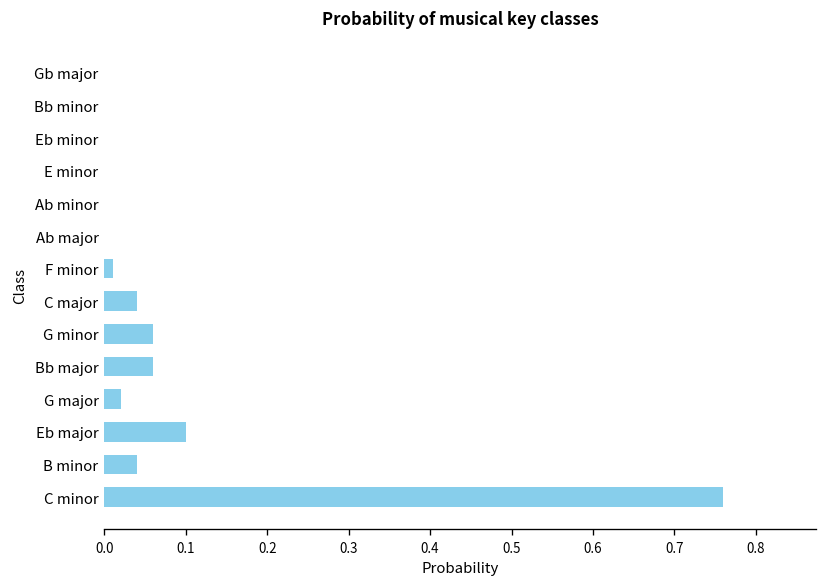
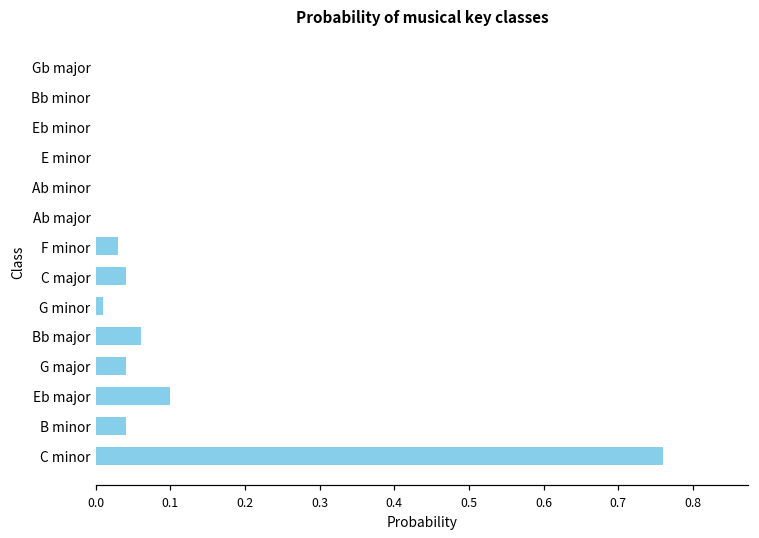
  {
    "Gb major": 0.00,
    "Bb minor": 0.00,
    "Eb minor": 0.00,
    "E minor": 0.00,
    "Ab minor": 0.00,
    "Ab major": 0.00,
-   "F minor": 0.01,
+   "F minor": 0.03,
    "C major": 0.04,
-   "G minor": 0.06,
+   "G minor": 0.01,
    "Bb major": 0.06,
-   "G major": 0.02,
+   "G major": 0.04,
    "Eb major": 0.10,
    "B minor": 0.04,
    "C minor": 0.76
  }
